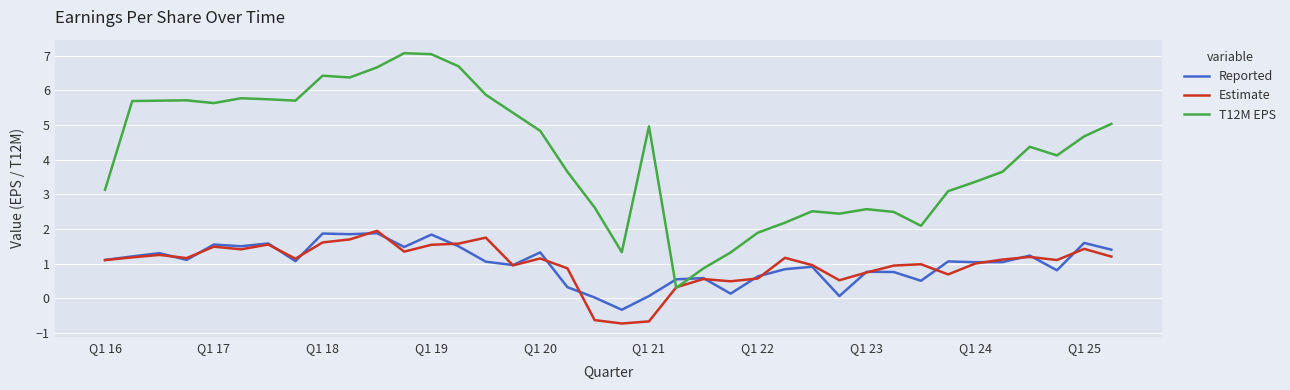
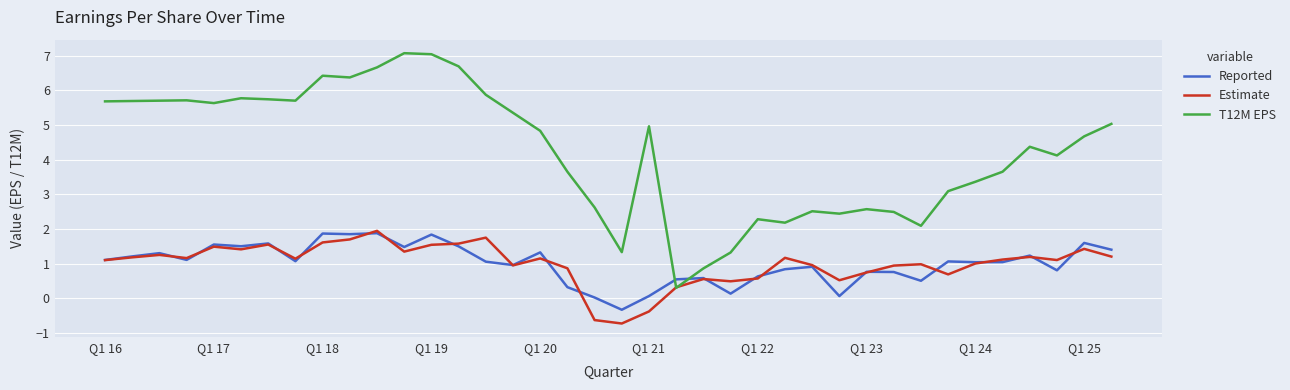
  {
    "Reported": {
      "Q1 18": 1.9,
      "Q1 19": 1.8,
      "Q1 20": 1.3,
      "Q1 21": 0.1,
      "Q1 25": 1.6
    },
    "Estimate": {
      "Q1 18": 1.6,
      "Q1 19": 1.5,
      "Q1 20": 1.1,
-     "Q1 21": -0.7,
+     "Q1 21": -0.4,
      "Q1 25": 1.4
    },
    "T12M EPS": {
-     "Q1 16": 3.1,
+     "Q1 16": 5.7,
      "Q1 17": 5.6,
      "Q1 18": 6.4,
      "Q1 19": 7.0,
      "Q1 20": 4.8,
      "Q1 21": 5.0,
-     "Q1 22": 1.9,
+     "Q1 22": 2.3,
      "Q1 23": 2.6,
      "Q1 24": 3.4,
      "Q1 25": 4.7
    }
  }
